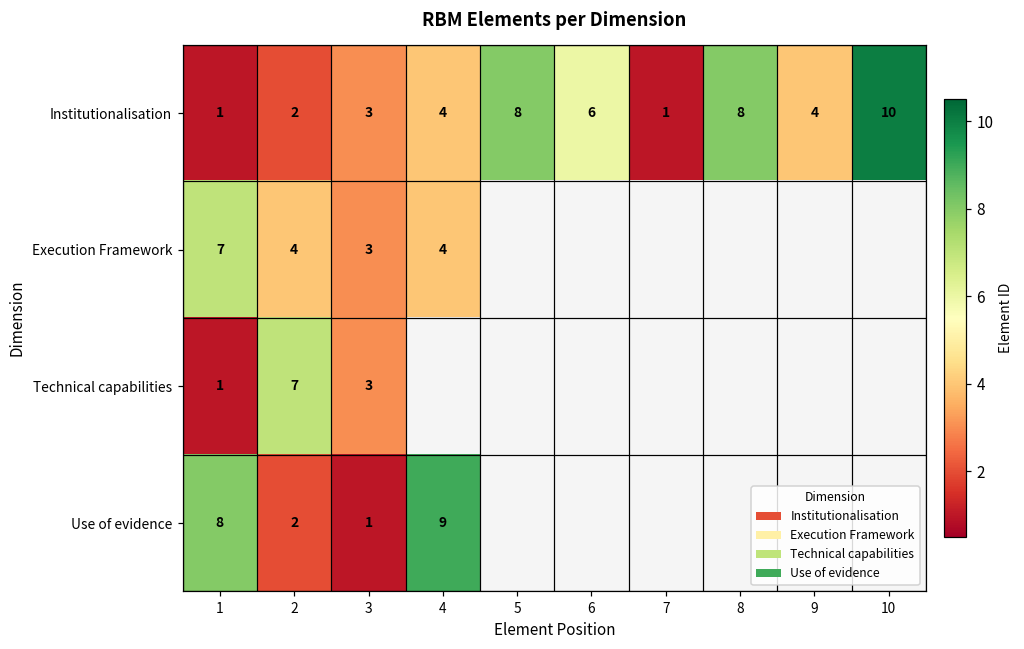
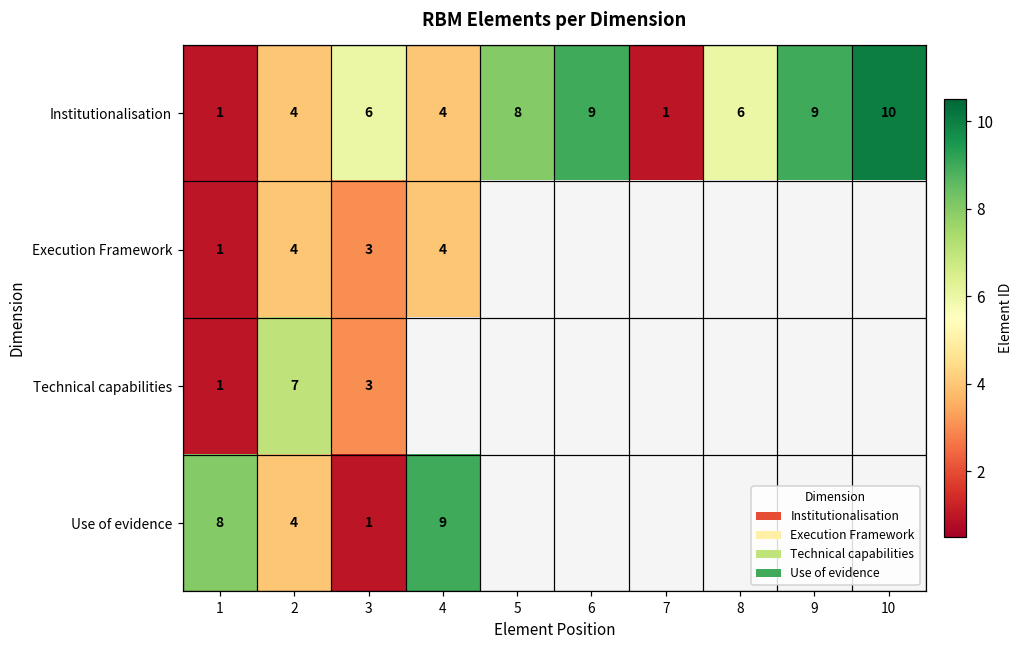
  {
    "Institutionalisation": {
      "1": 1,
-     "2": 2,
-     "3": 3,
+     "2": 4,
+     "3": 6,
      "4": 4,
      "5": 8,
-     "6": 6,
+     "6": 9,
      "7": 1,
-     "8": 8,
-     "9": 4,
+     "8": 6,
+     "9": 9,
      "10": 10
    },
    "Execution Framework": {
-     "1": 7,
+     "1": 1,
      "2": 4,
      "3": 3,
      "4": 4
    },
    "Technical capabilities": {
      "1": 1,
      "2": 7,
      "3": 3
    },
    "Use of evidence": {
      "1": 8,
-     "2": 2,
+     "2": 4,
      "3": 1,
      "4": 9
    }
  }
